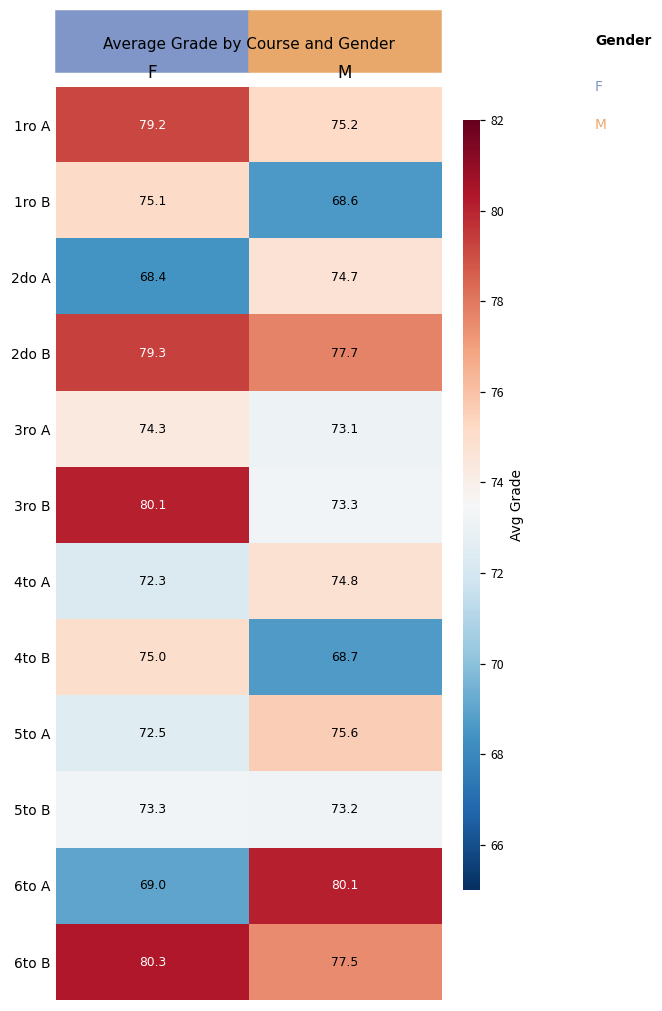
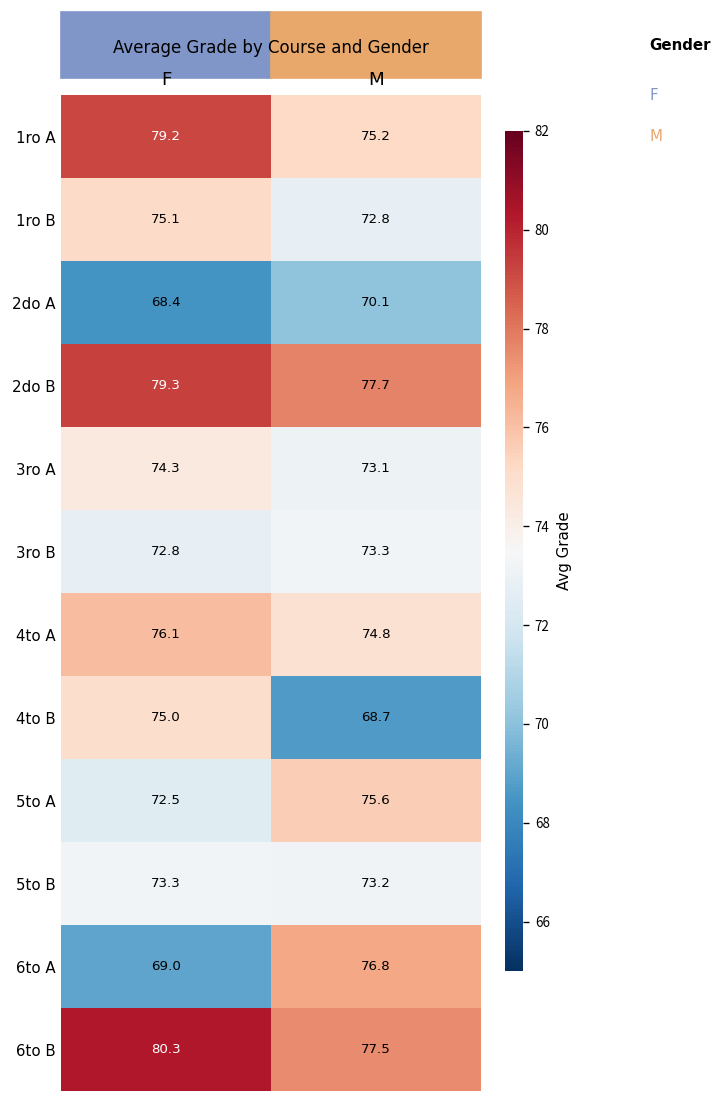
  {
    "1ro A": {
      "F": 79.2,
      "M": 75.2
    },
    "1ro B": {
      "F": 75.1,
-     "M": 68.6
+     "M": 72.8
    },
    "2do A": {
      "F": 68.4,
-     "M": 74.7
+     "M": 70.1
    },
    "2do B": {
      "F": 79.3,
      "M": 77.7
    },
    "3ro A": {
      "F": 74.3,
      "M": 73.1
    },
    "3ro B": {
-     "F": 80.1,
+     "F": 72.8,
      "M": 73.3
    },
    "4to A": {
-     "F": 72.3,
+     "F": 76.1,
      "M": 74.8
    },
    "4to B": {
      "F": 75.0,
      "M": 68.7
    },
    "5to A": {
      "F": 72.5,
      "M": 75.6
    },
    "5to B": {
      "F": 73.3,
      "M": 73.2
    },
    "6to A": {
      "F": 69.0,
-     "M": 80.1
+     "M": 76.8
    },
    "6to B": {
      "F": 80.3,
      "M": 77.5
    }
  }
